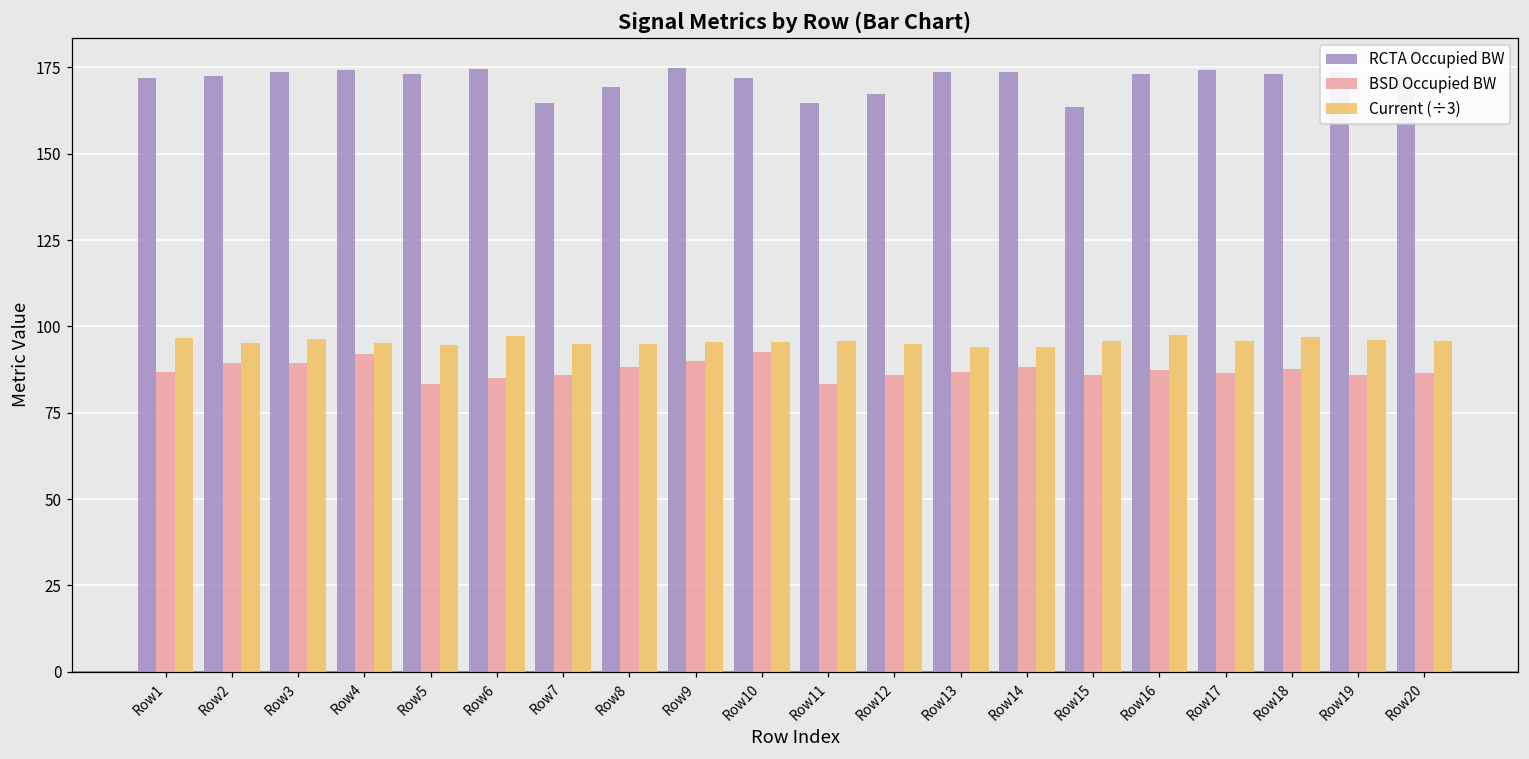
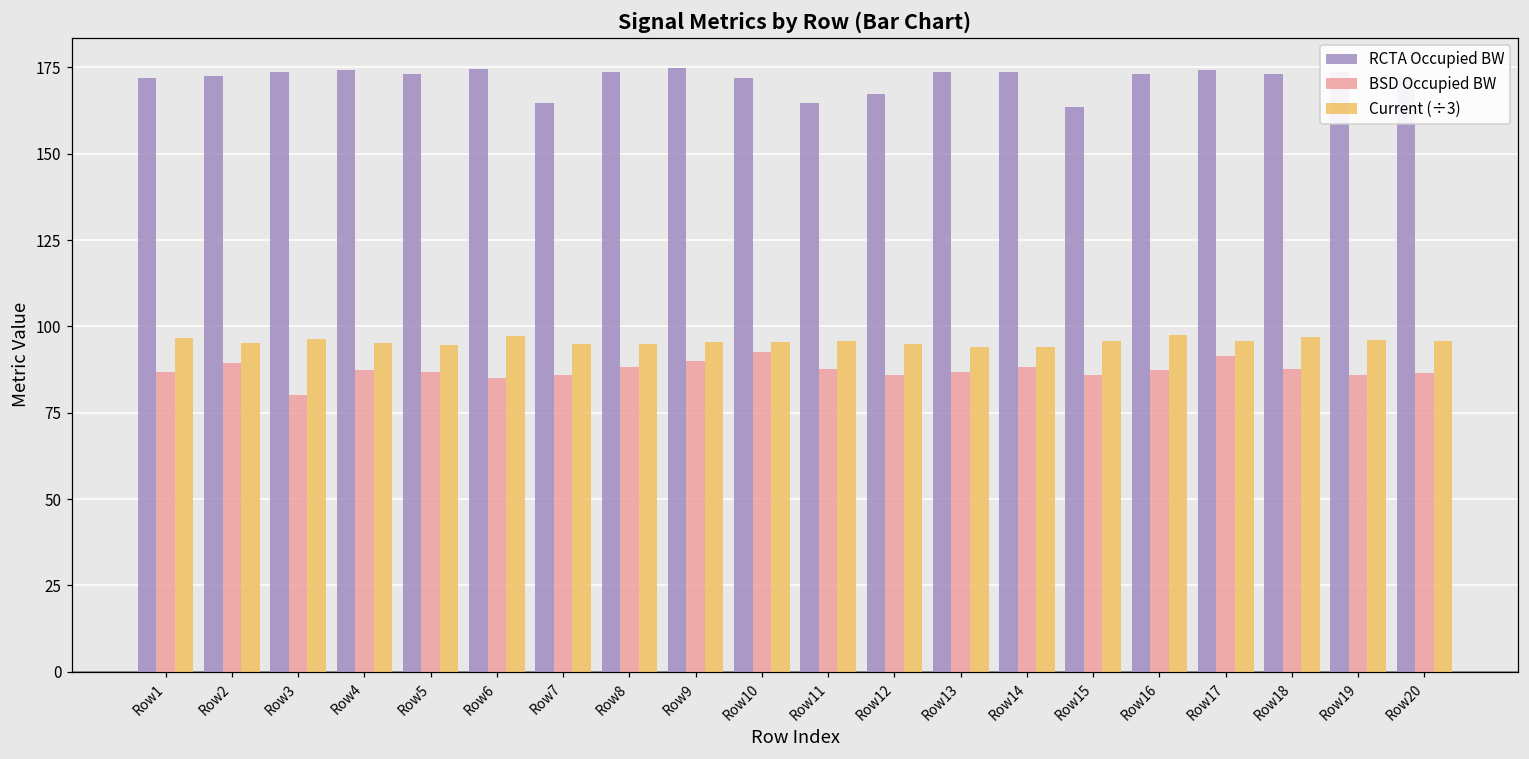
  {
    "RCTA Occupied BW": {
      "Row1": 172,
      "Row2": 173,
      "Row3": 174,
      "Row4": 174,
      "Row5": 173,
      "Row6": 174,
      "Row7": 165,
-     "Row8": 169,
+     "Row8": 174,
      "Row9": 175,
      "Row10": 172,
      "Row11": 165,
      "Row12": 167,
      "Row13": 174,
      "Row14": 174,
      "Row15": 164,
      "Row16": 173,
      "Row17": 174,
      "Row18": 173
    },
    "BSD Occupied BW": {
      "Row1": 87,
      "Row2": 89,
-     "Row3": 89,
-     "Row4": 92,
-     "Row5": 83,
+     "Row3": 80,
+     "Row4": 87,
+     "Row5": 87,
      "Row6": 85,
      "Row7": 86,
      "Row8": 88,
      "Row9": 90,
      "Row10": 93,
-     "Row11": 83,
+     "Row11": 88,
      "Row12": 86,
      "Row13": 87,
      "Row14": 88,
      "Row15": 86,
      "Row16": 87,
-     "Row17": 86,
+     "Row17": 92,
      "Row18": 88,
      "Row19": 86,
      "Row20": 86
    },
    "Current (÷3)": {
      "Row1": 97,
      "Row2": 95,
      "Row3": 96,
      "Row4": 95,
      "Row5": 95,
      "Row6": 97,
      "Row7": 95,
      "Row8": 95,
      "Row9": 95,
      "Row10": 95,
      "Row11": 96,
      "Row12": 95,
      "Row13": 94,
      "Row14": 94,
      "Row15": 96,
      "Row16": 98,
      "Row17": 96,
      "Row18": 97,
      "Row19": 96,
      "Row20": 96
    }
  }
